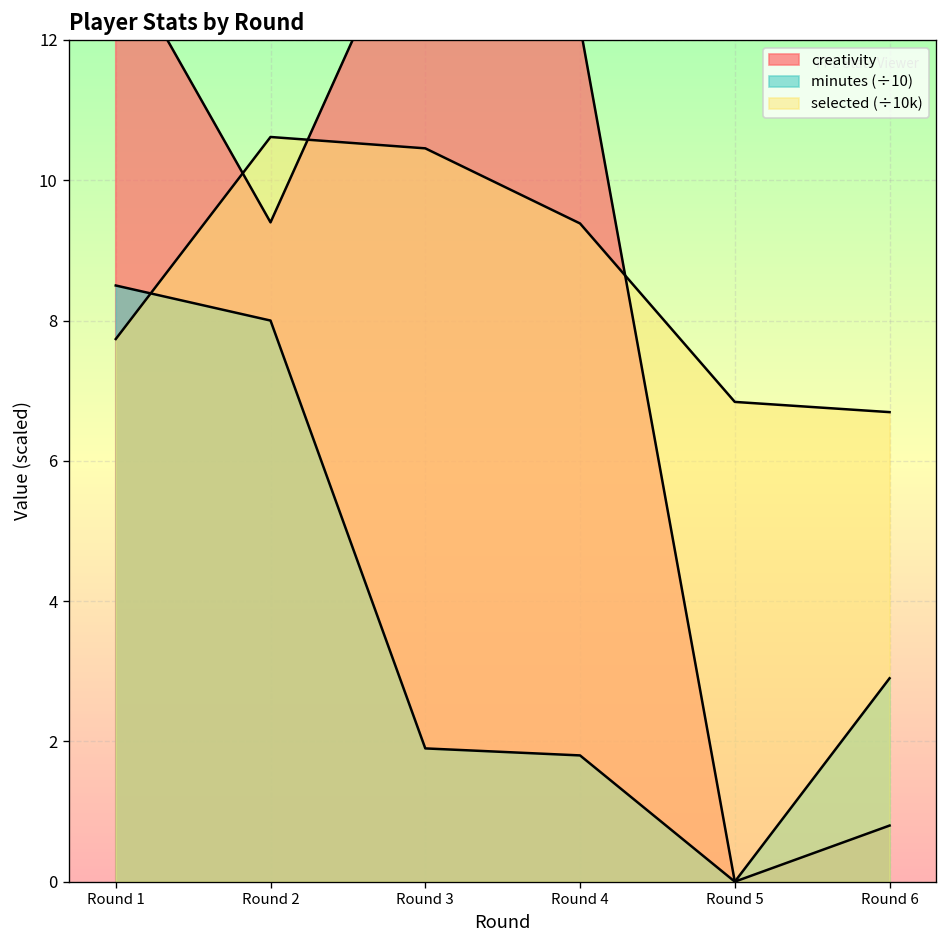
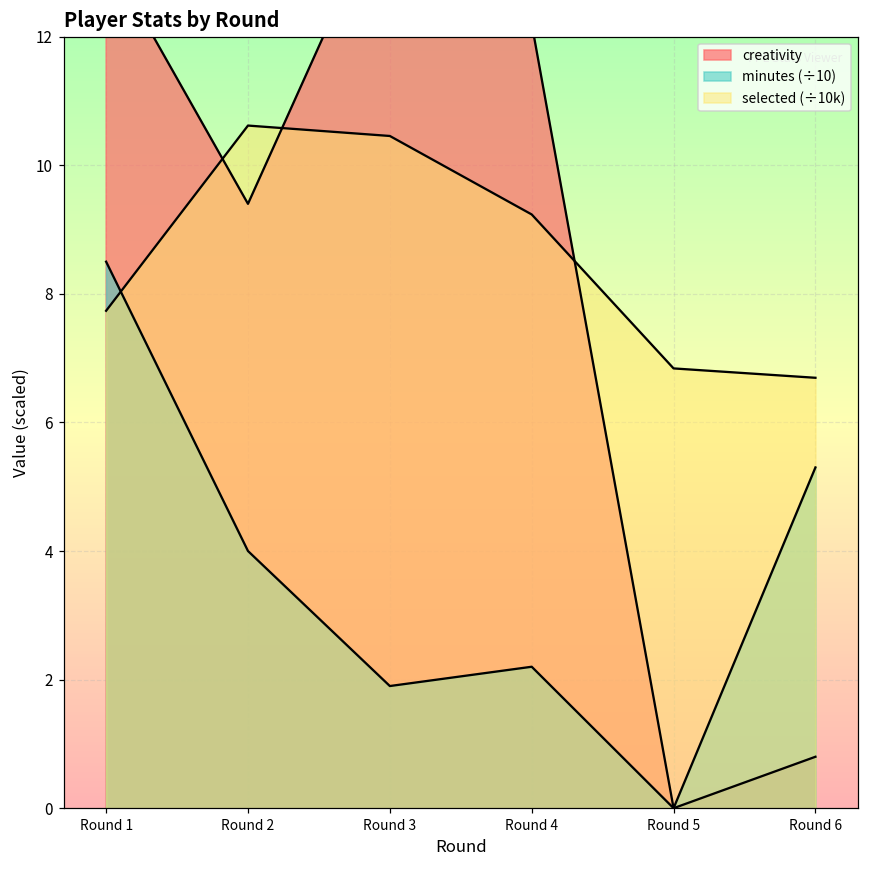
  {
    "creativity": {
      "Round 2": 9.4,
      "Round 6": 0.8
    },
    "minutes (÷10)": {
      "Round 1": 8.5,
-     "Round 2": 8.0,
+     "Round 2": 4.0,
      "Round 3": 1.9,
-     "Round 4": 1.8,
-     "Round 6": 2.9
+     "Round 4": 2.2,
+     "Round 6": 5.3
    },
    "selected (÷10k)": {
      "Round 1": 7.7,
      "Round 2": 10.6,
      "Round 3": 10.5,
-     "Round 4": 9.4,
+     "Round 4": 9.2,
      "Round 5": 6.8,
      "Round 6": 6.7
    }
  }
